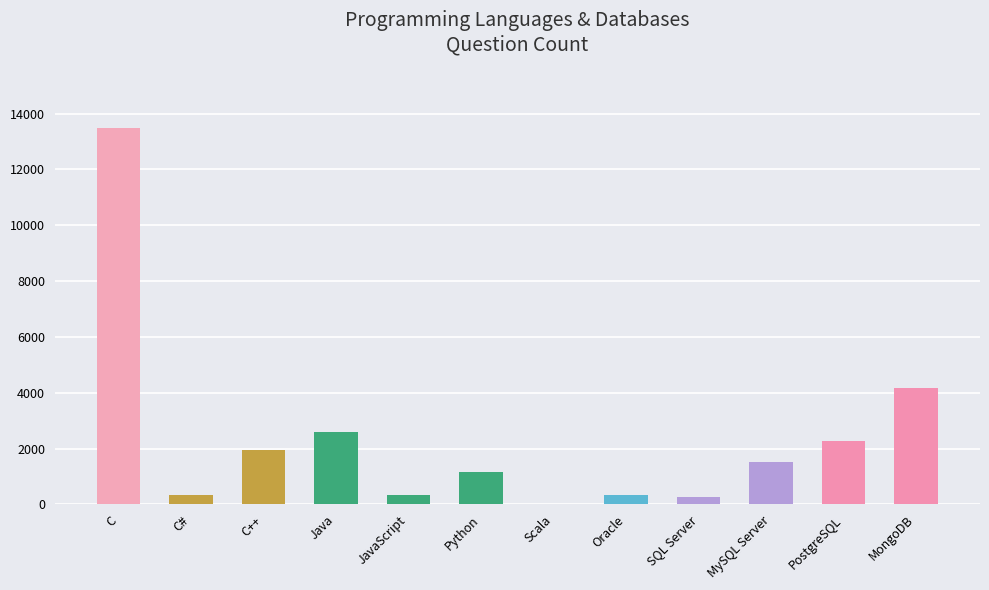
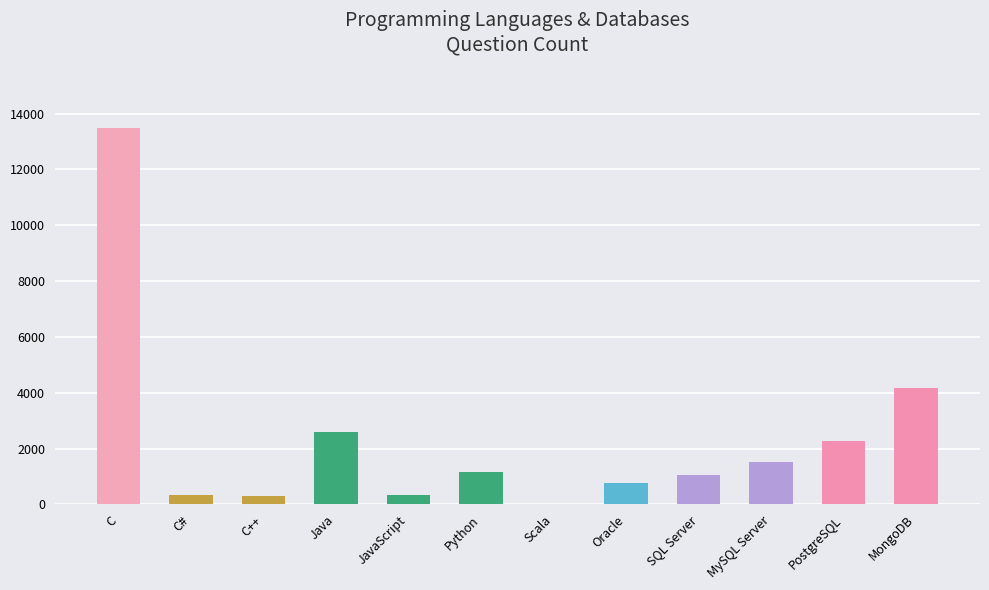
  {
    "C": 13500,
    "C#": 300,
-   "C++": 1900,
+   "C++": 300,
    "Java": 2600,
    "JavaScript": 400,
    "Python": 1200,
-   "Oracle": 300,
-   "SQL Server": 300,
+   "Oracle": 800,
+   "SQL Server": 1100,
    "MySQL Server": 1500,
    "PostgreSQL": 2300,
    "MongoDB": 4200
  }
